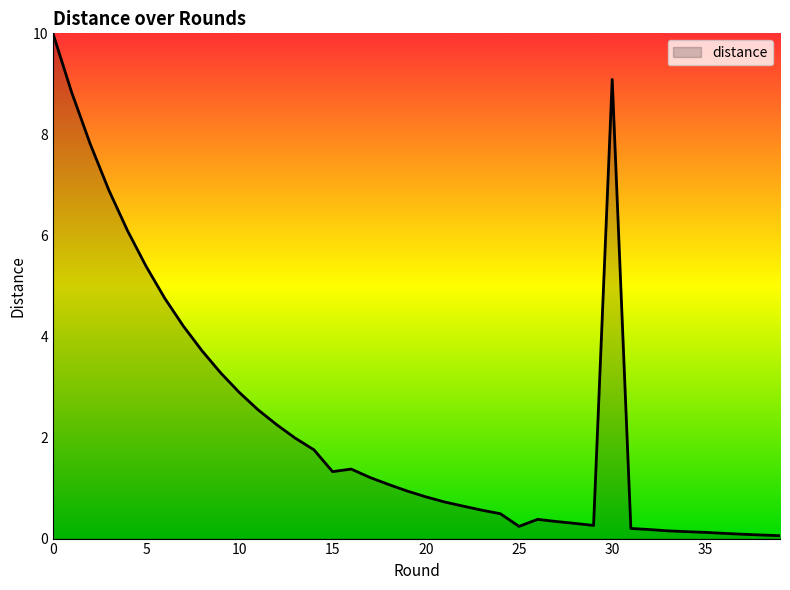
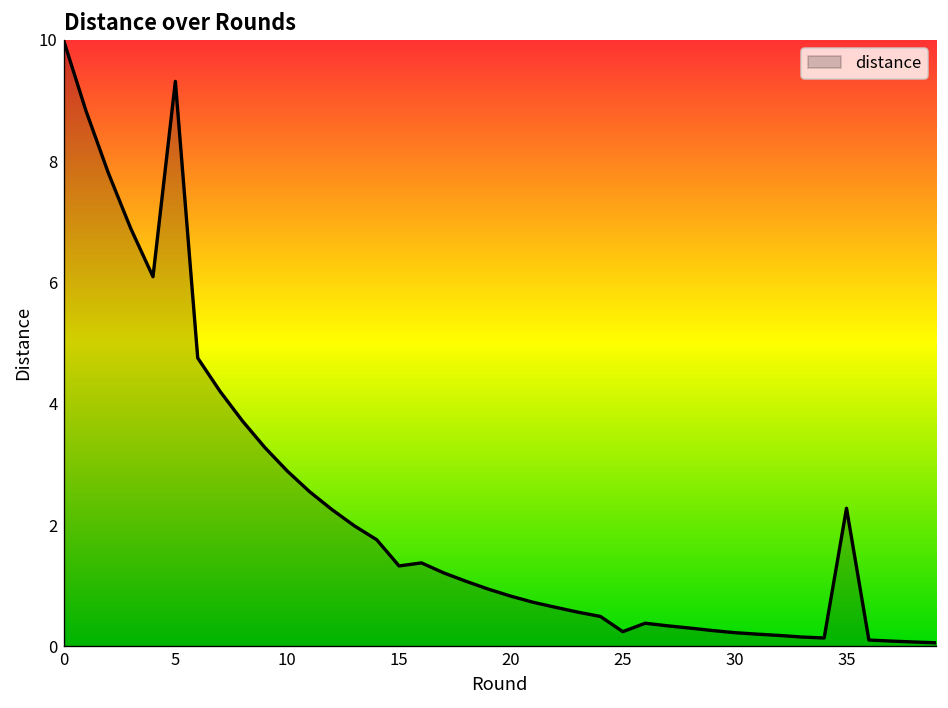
  {
    "0": 10.0,
-   "5": 5.4,
+   "5": 9.3,
    "10": 2.9,
    "15": 1.3,
    "20": 0.8,
    "25": 0.2,
-   "30": 9.1,
-   "35": 0.1
+   "30": 0.2,
+   "35": 2.3
  }
